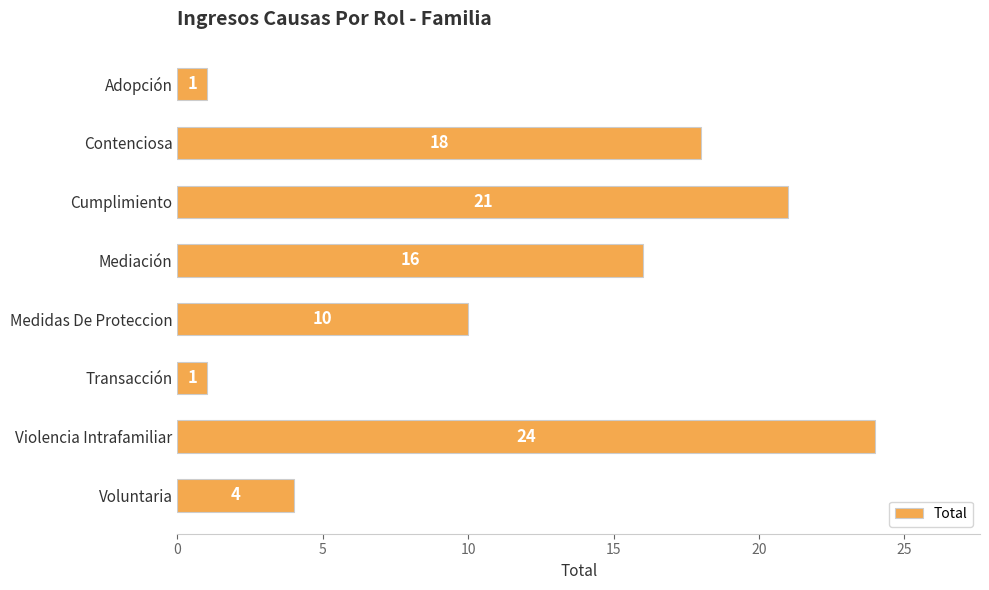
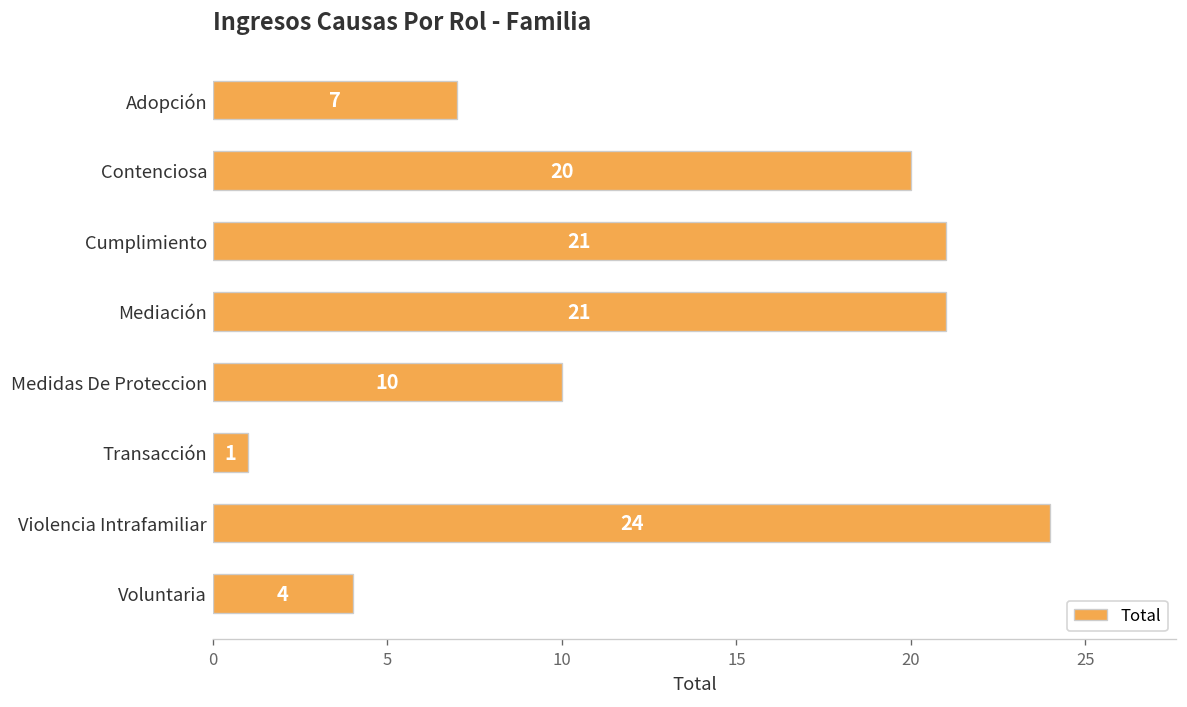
  {
-   "Adopción": 1,
-   "Contenciosa": 18,
+   "Adopción": 7,
+   "Contenciosa": 20,
    "Cumplimiento": 21,
-   "Mediación": 16,
+   "Mediación": 21,
    "Medidas De Proteccion": 10,
    "Transacción": 1,
    "Violencia Intrafamiliar": 24,
    "Voluntaria": 4
  }
